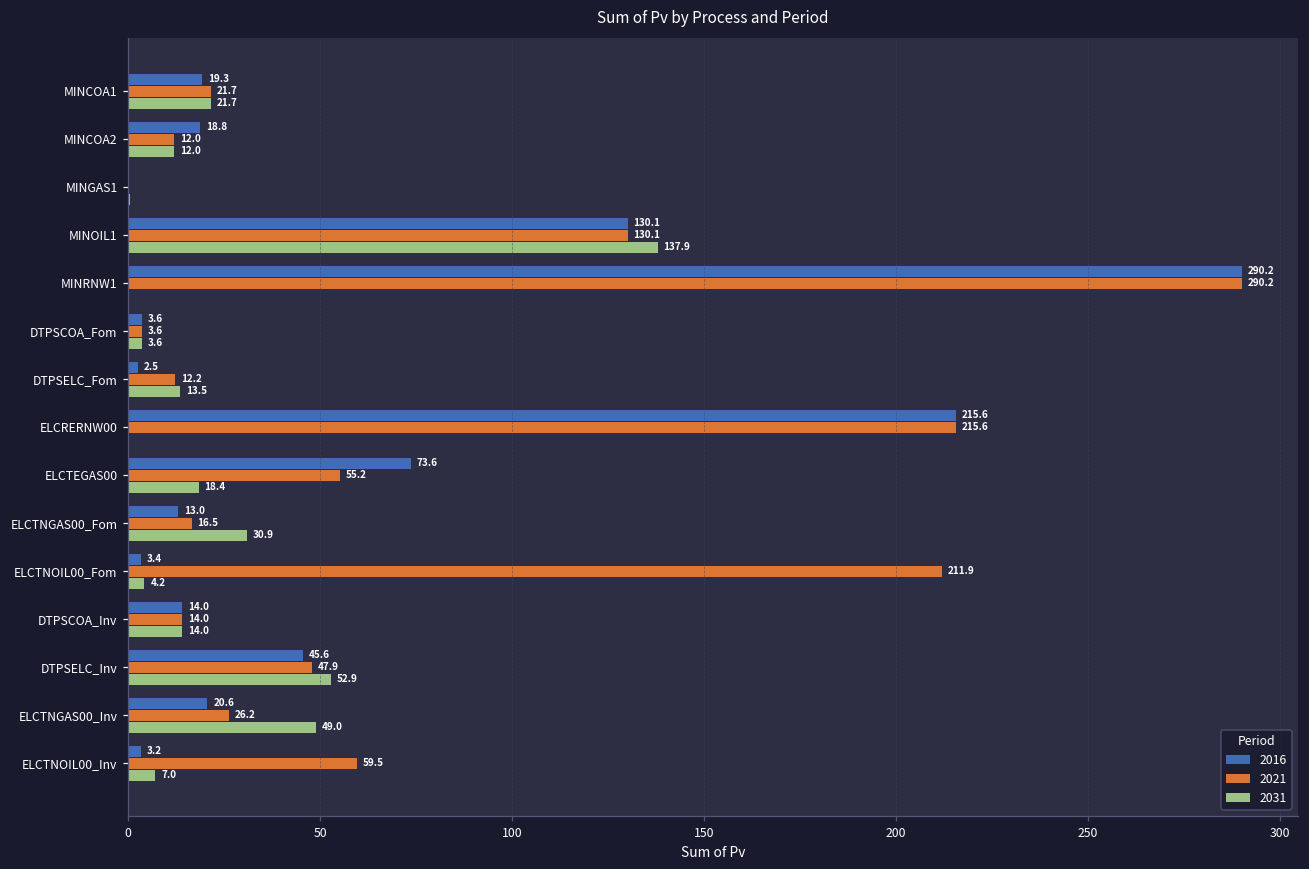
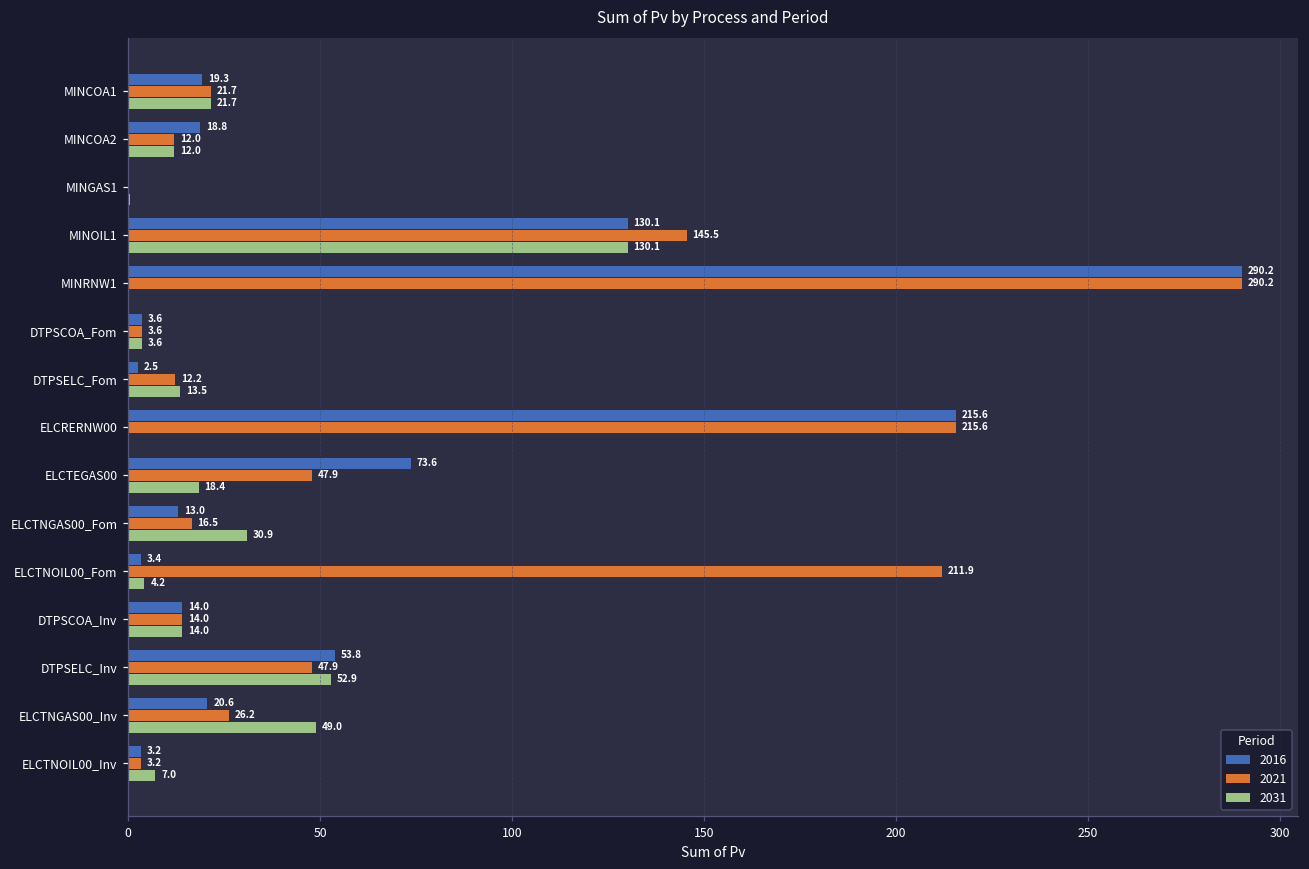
  {
    "2016": {
      "MINCOA1": 19.3,
      "MINCOA2": 18.8,
      "MINOIL1": 130.1,
      "MINRNW1": 290.2,
      "DTPSCOA_Fom": 3.6,
      "DTPSELC_Fom": 2.5,
      "ELCRERNW00": 215.6,
      "ELCTEGAS00": 73.6,
      "ELCTNGAS00_Fom": 13.0,
      "ELCTNOIL00_Fom": 3.4,
      "DTPSCOA_Inv": 14.0,
-     "DTPSELC_Inv": 45.6,
+     "DTPSELC_Inv": 53.8,
      "ELCTNGAS00_Inv": 20.6,
      "ELCTNOIL00_Inv": 3.2
    },
    "2021": {
      "MINCOA1": 21.7,
      "MINCOA2": 12.0,
-     "MINOIL1": 130.1,
+     "MINOIL1": 145.5,
      "MINRNW1": 290.2,
      "DTPSCOA_Fom": 3.6,
      "DTPSELC_Fom": 12.2,
      "ELCRERNW00": 215.6,
-     "ELCTEGAS00": 55.2,
+     "ELCTEGAS00": 47.9,
      "ELCTNGAS00_Fom": 16.5,
      "ELCTNOIL00_Fom": 211.9,
      "DTPSCOA_Inv": 14.0,
      "DTPSELC_Inv": 47.9,
      "ELCTNGAS00_Inv": 26.2,
-     "ELCTNOIL00_Inv": 59.5
+     "ELCTNOIL00_Inv": 3.2
    },
    "2031": {
      "MINCOA1": 21.7,
      "MINCOA2": 12.0,
-     "MINOIL1": 137.9,
+     "MINOIL1": 130.1,
      "DTPSCOA_Fom": 3.6,
      "DTPSELC_Fom": 13.5,
      "ELCTEGAS00": 18.4,
      "ELCTNGAS00_Fom": 30.9,
      "ELCTNOIL00_Fom": 4.2,
      "DTPSCOA_Inv": 14.0,
      "DTPSELC_Inv": 52.9,
      "ELCTNGAS00_Inv": 49.0,
      "ELCTNOIL00_Inv": 7.0
    }
  }
